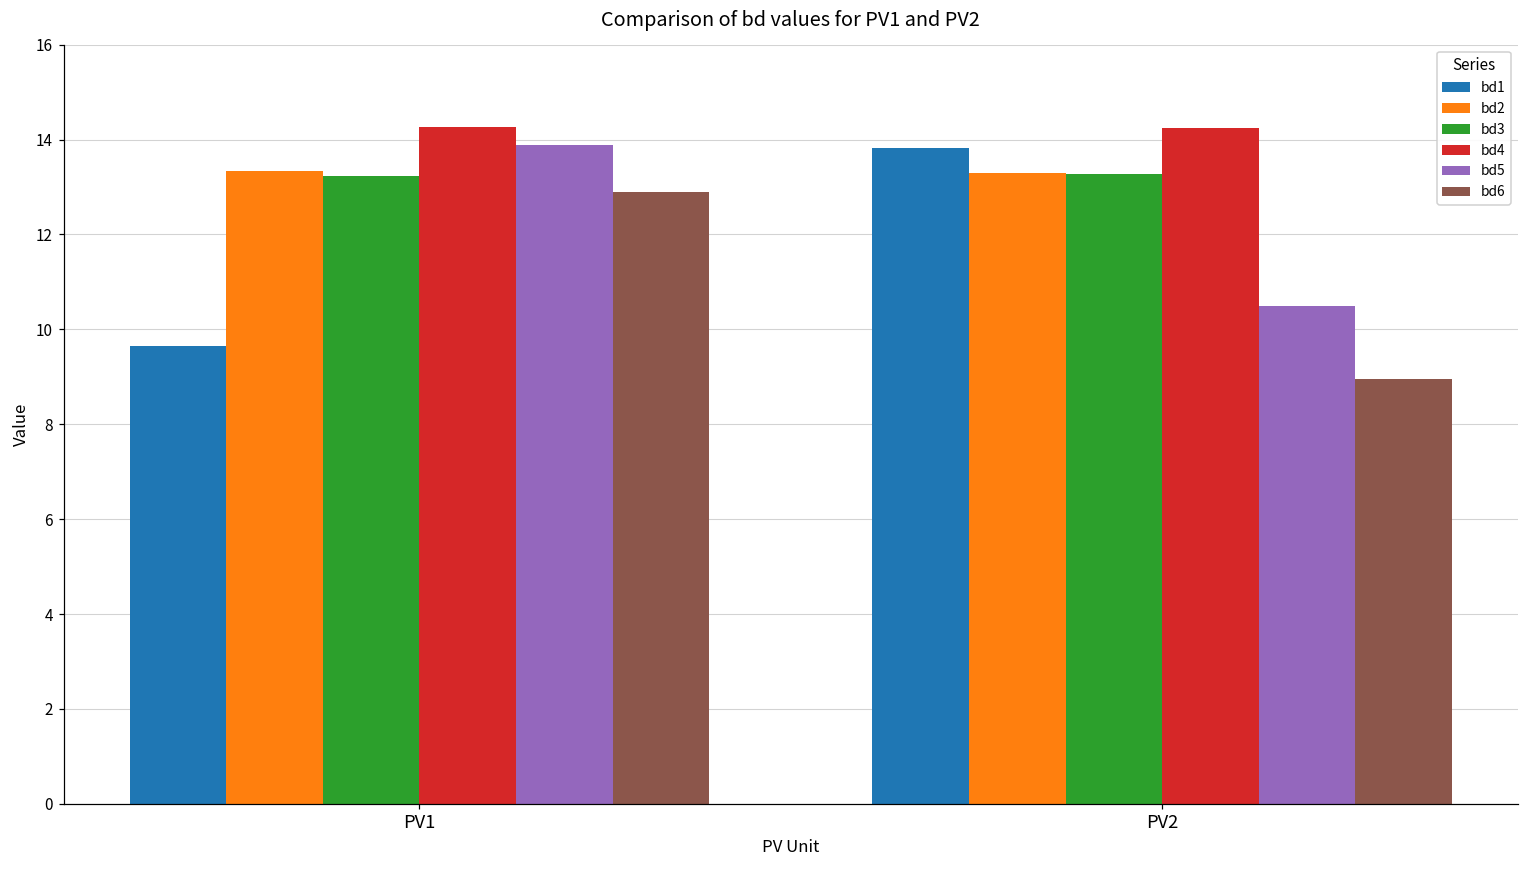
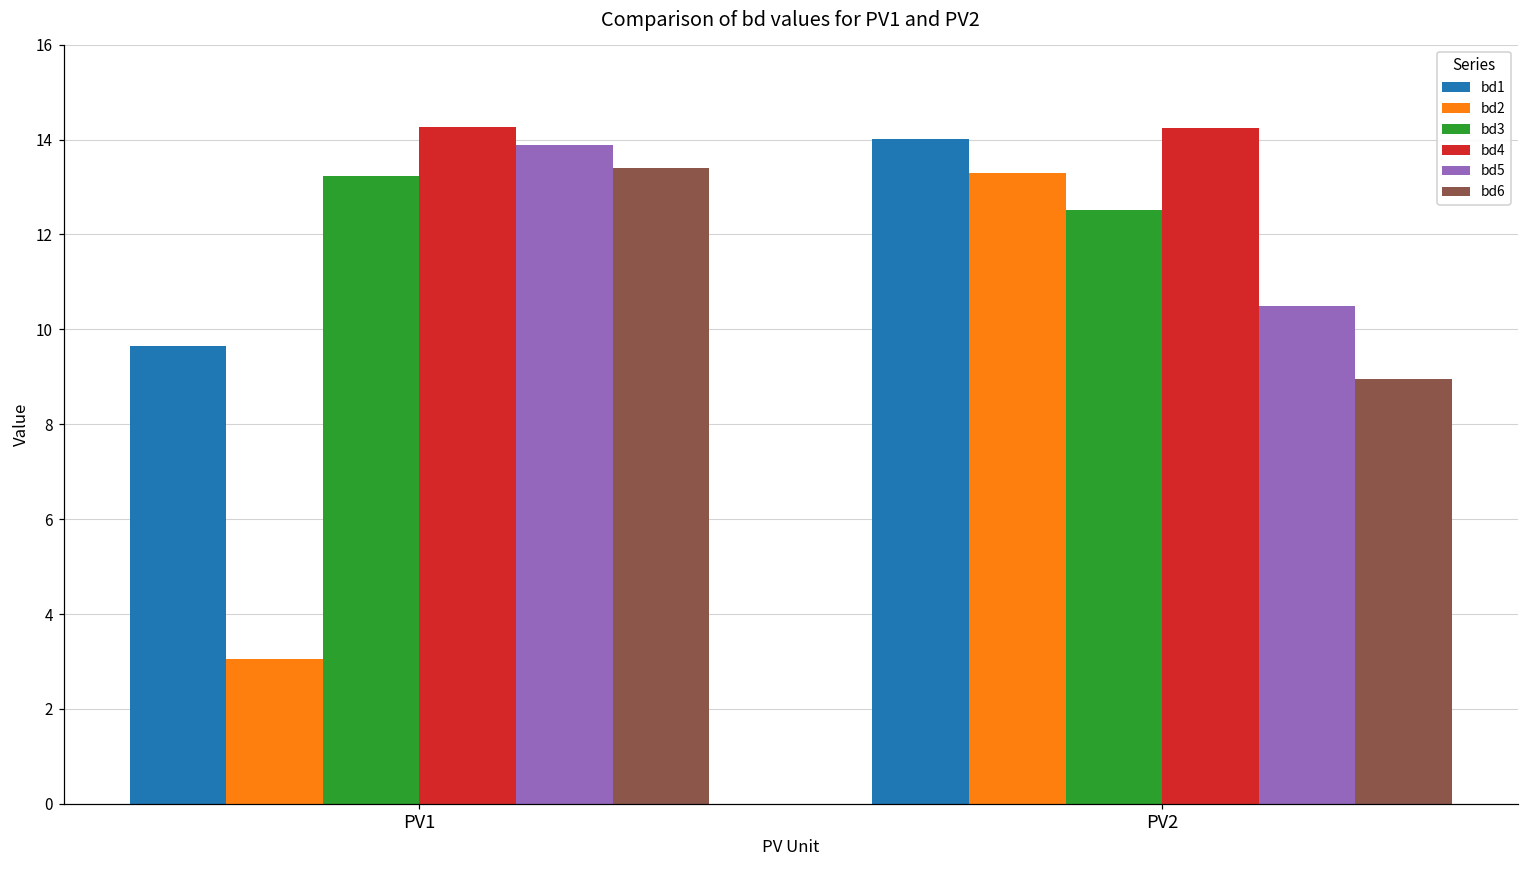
  {
    "bd1": {
      "PV1": 9.6,
-     "PV2": 13.8
+     "PV2": 14.0
    },
    "bd2": {
-     "PV1": 13.3,
+     "PV1": 3.0,
      "PV2": 13.3
    },
    "bd3": {
      "PV1": 13.2,
-     "PV2": 13.3
+     "PV2": 12.5
    },
    "bd4": {
      "PV1": 14.3,
      "PV2": 14.2
    },
    "bd5": {
      "PV1": 13.9,
      "PV2": 10.5
    },
    "bd6": {
-     "PV1": 12.9,
+     "PV1": 13.4,
      "PV2": 9.0
    }
  }
